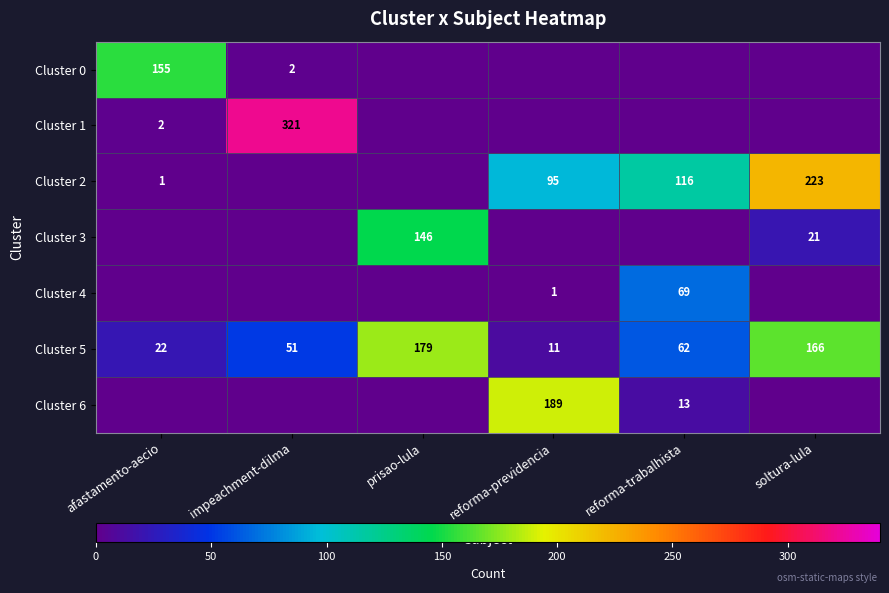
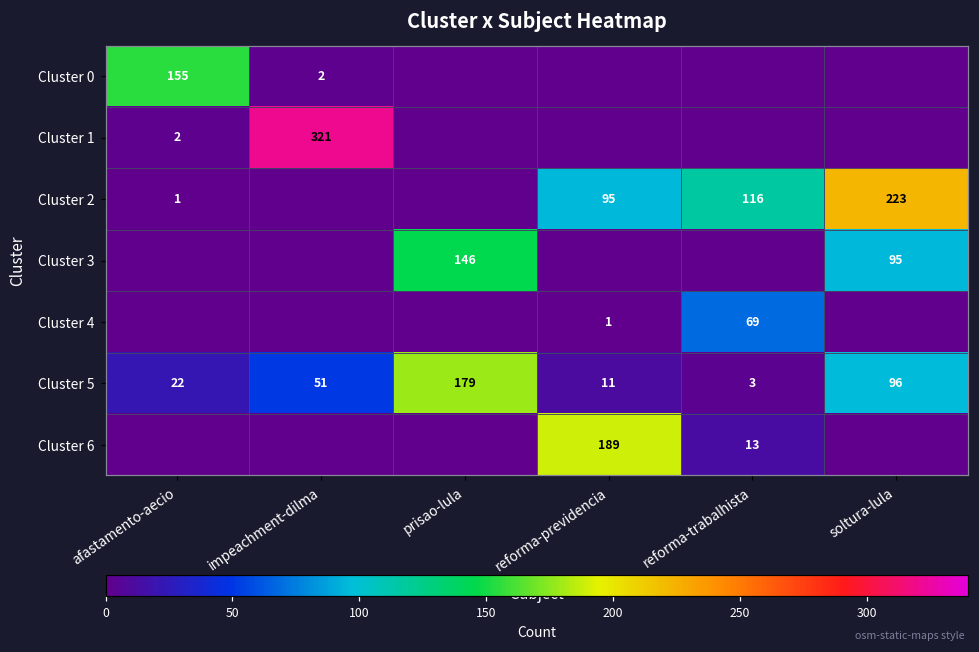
  {
    "Cluster 0": {
      "afastamento-aecio": 155,
      "impeachment-dilma": 2
    },
    "Cluster 1": {
      "afastamento-aecio": 2,
      "impeachment-dilma": 321
    },
    "Cluster 2": {
      "afastamento-aecio": 1,
      "reforma-previdencia": 95,
      "reforma-trabalhista": 116,
      "soltura-lula": 223
    },
    "Cluster 3": {
      "prisao-lula": 146,
-     "soltura-lula": 21
+     "soltura-lula": 95
    },
    "Cluster 4": {
      "reforma-previdencia": 1,
      "reforma-trabalhista": 69
    },
    "Cluster 5": {
      "afastamento-aecio": 22,
      "impeachment-dilma": 51,
      "prisao-lula": 179,
      "reforma-previdencia": 11,
-     "reforma-trabalhista": 62,
-     "soltura-lula": 166
+     "reforma-trabalhista": 3,
+     "soltura-lula": 96
    },
    "Cluster 6": {
      "reforma-previdencia": 189,
      "reforma-trabalhista": 13
    }
  }
